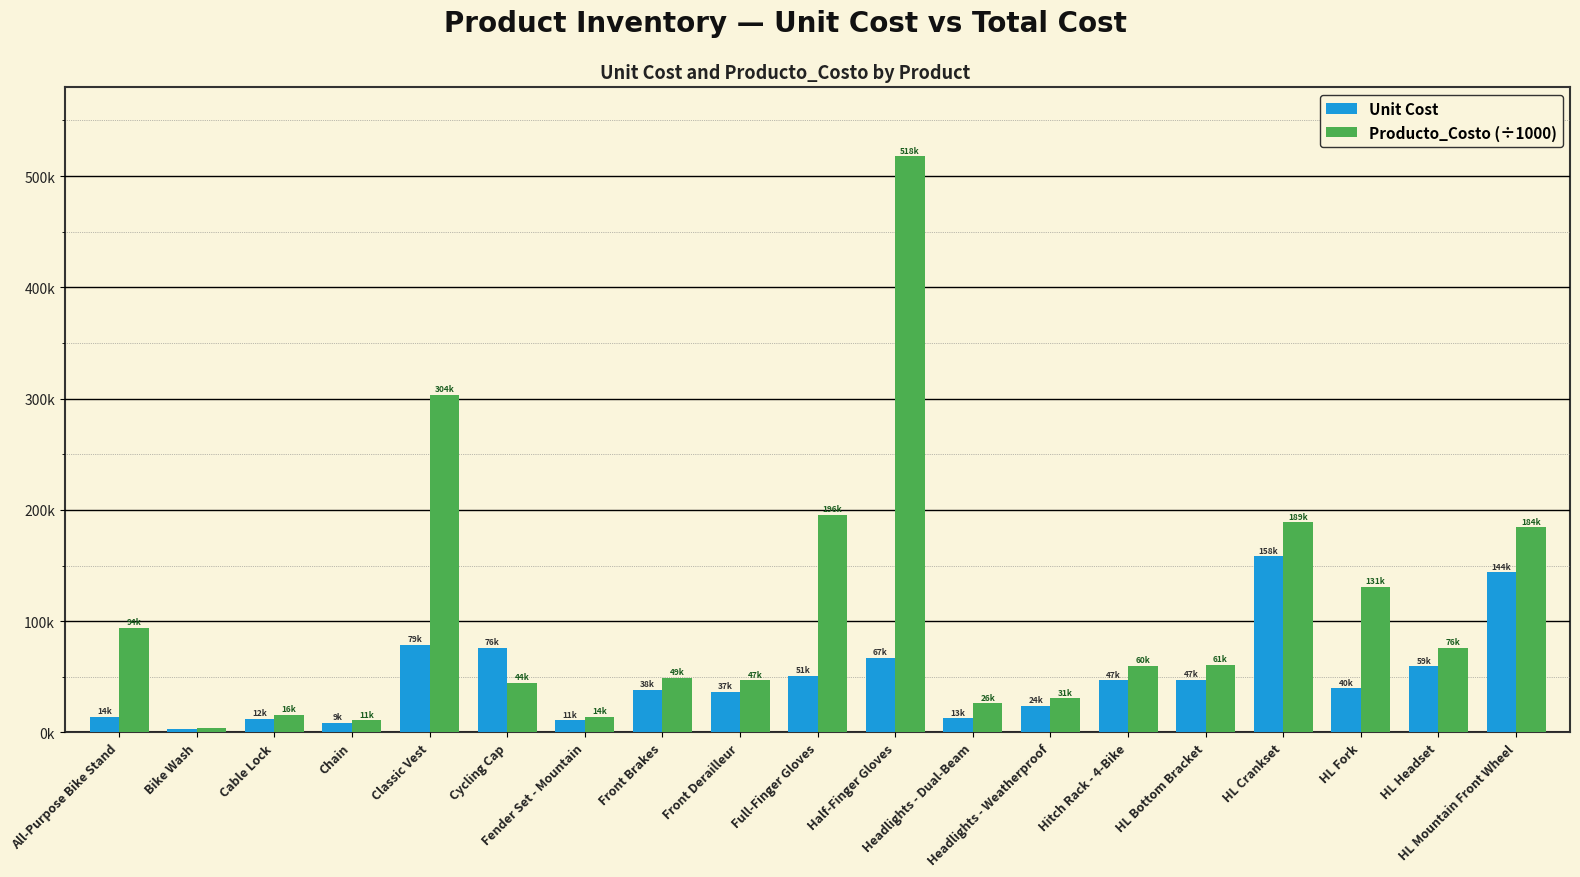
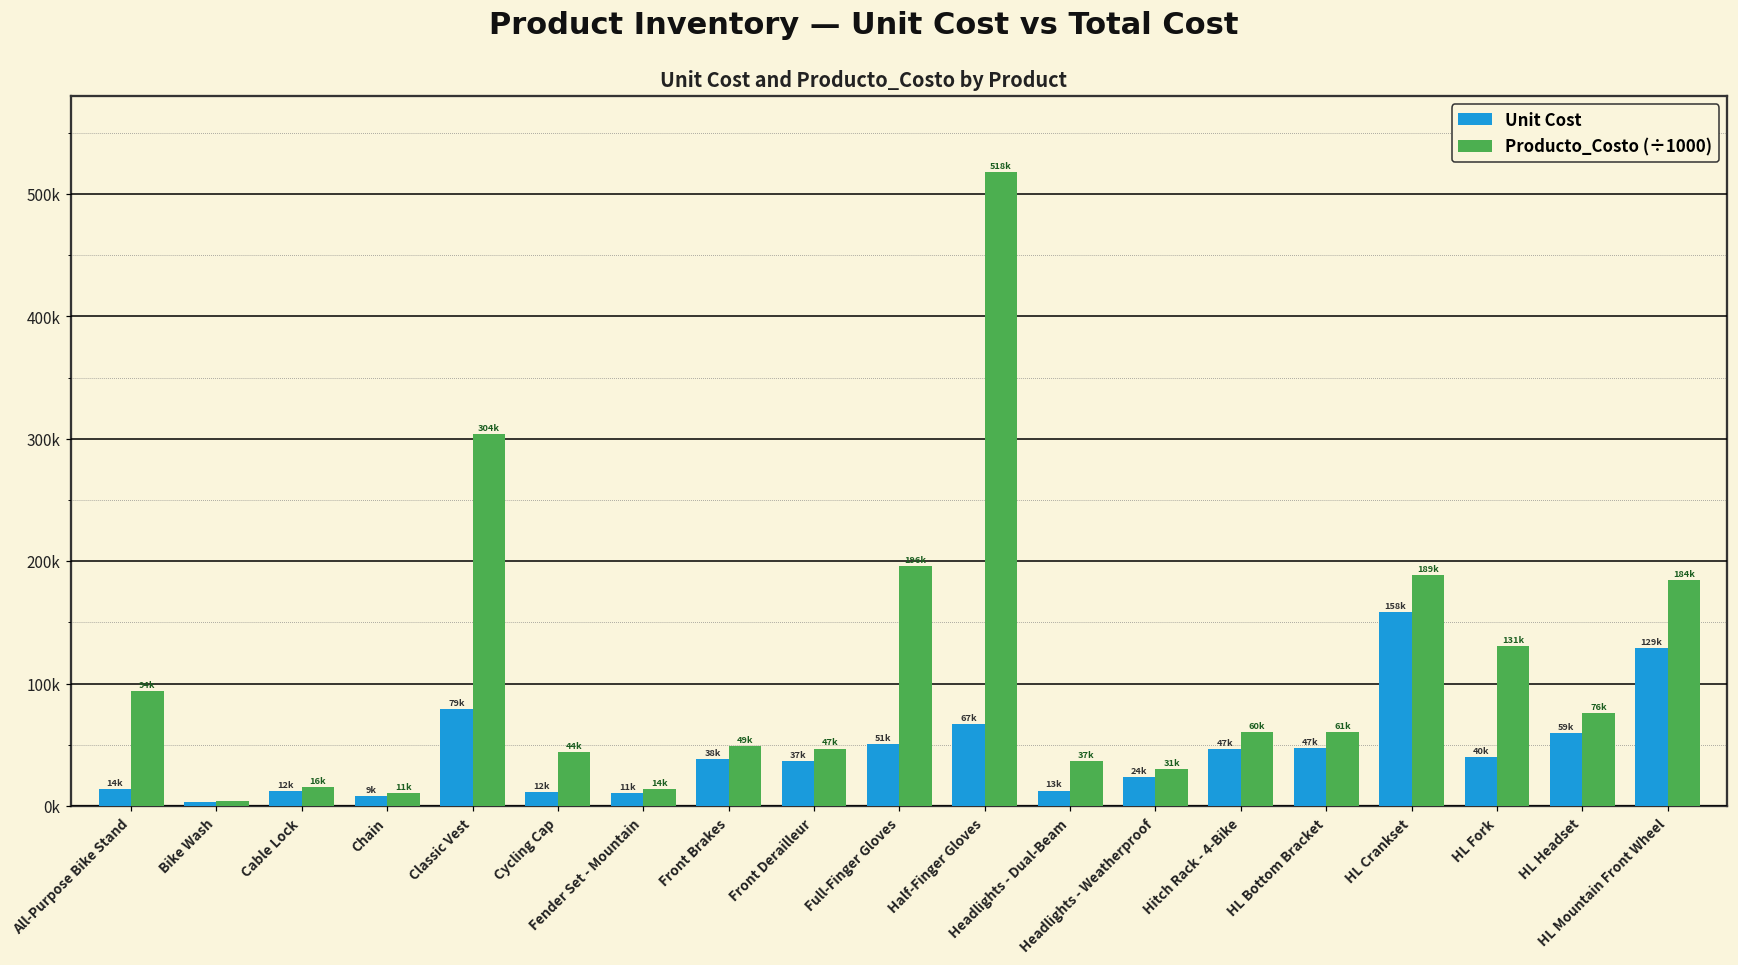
  {
    "Unit Cost": {
      "All-Purpose Bike Stand": "14k",
      "Cable Lock": "12k",
      "Chain": "9k",
      "Classic Vest": "79k",
-     "Cycling Cap": "76k",
+     "Cycling Cap": "12k",
      "Fender Set - Mountain": "11k",
      "Front Brakes": "38k",
      "Front Derailleur": "37k",
      "Full-Finger Gloves": "51k",
      "Half-Finger Gloves": "67k",
      "Headlights - Dual-Beam": "13k",
      "Headlights - Weatherproof": "24k",
      "Hitch Rack - 4-Bike": "47k",
      "HL Bottom Bracket": "47k",
      "HL Crankset": "158k",
      "HL Fork": "40k",
      "HL Headset": "59k",
-     "HL Mountain Front Wheel": "144k"
+     "HL Mountain Front Wheel": "129k"
    },
    "Producto_Costo (÷1000)": {
      "All-Purpose Bike Stand": "94k",
      "Cable Lock": "16k",
      "Chain": "11k",
      "Classic Vest": "304k",
      "Cycling Cap": "44k",
      "Fender Set - Mountain": "14k",
      "Front Brakes": "49k",
      "Front Derailleur": "47k",
      "Full-Finger Gloves": "196k",
      "Half-Finger Gloves": "518k",
-     "Headlights - Dual-Beam": "26k",
+     "Headlights - Dual-Beam": "37k",
      "Headlights - Weatherproof": "31k",
      "Hitch Rack - 4-Bike": "60k",
      "HL Bottom Bracket": "61k",
      "HL Crankset": "189k",
      "HL Fork": "131k",
      "HL Headset": "76k",
      "HL Mountain Front Wheel": "184k"
    }
  }
